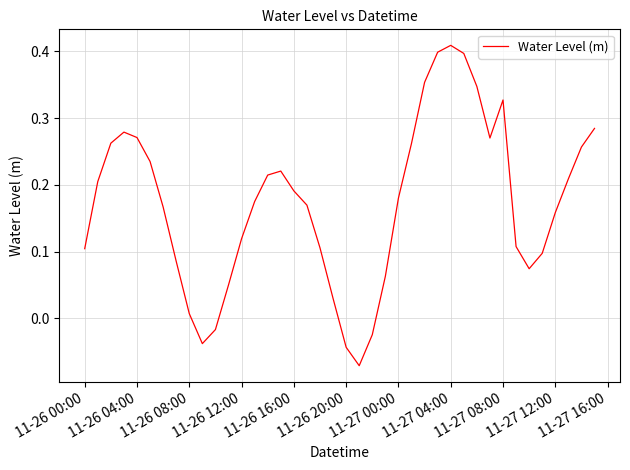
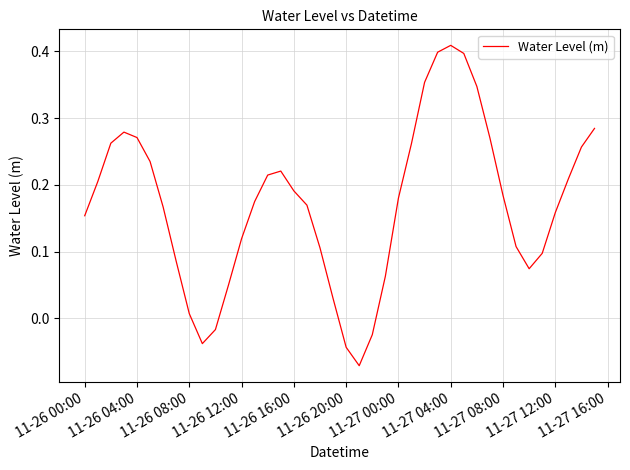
  {
-   "11-26 00:00": 0.10,
+   "11-26 00:00": 0.15,
    "11-26 04:00": 0.27,
    "11-26 08:00": 0.01,
    "11-26 12:00": 0.12,
    "11-26 16:00": 0.19,
    "11-26 20:00": -0.04,
    "11-27 00:00": 0.18,
    "11-27 04:00": 0.41,
-   "11-27 08:00": 0.33,
+   "11-27 08:00": 0.18,
    "11-27 12:00": 0.16
  }
